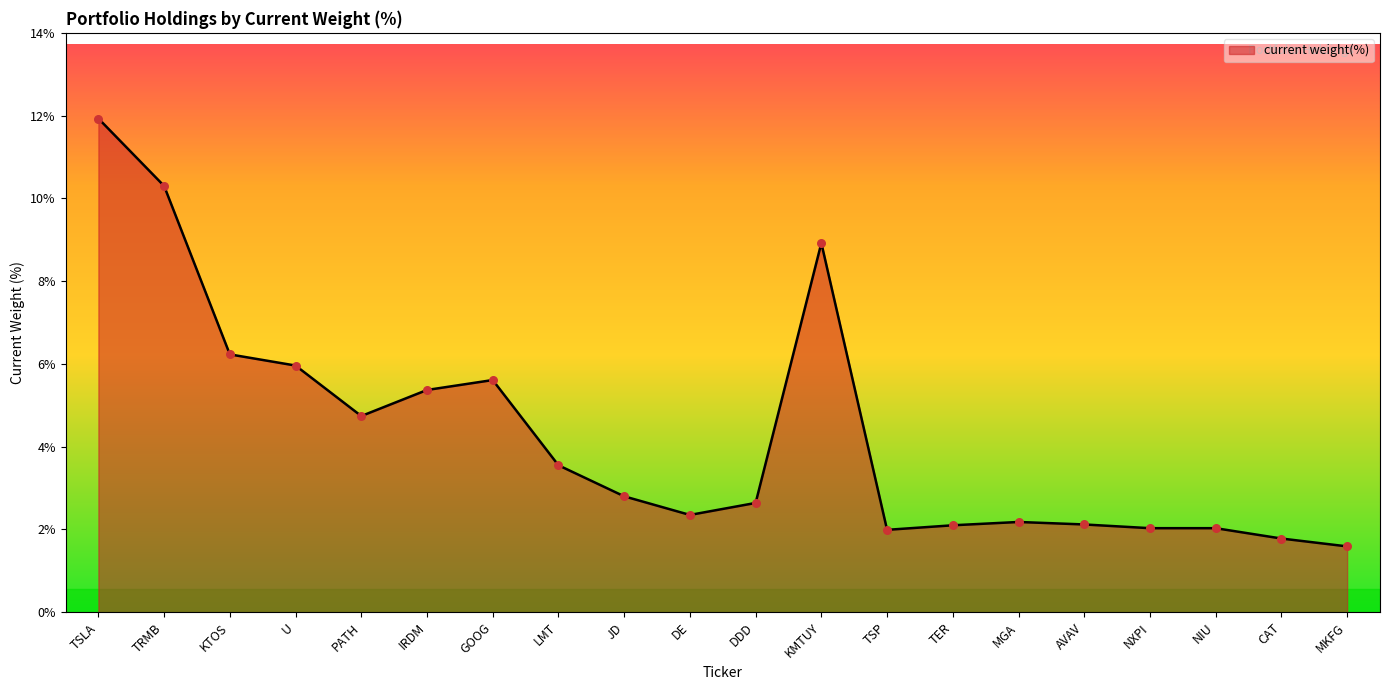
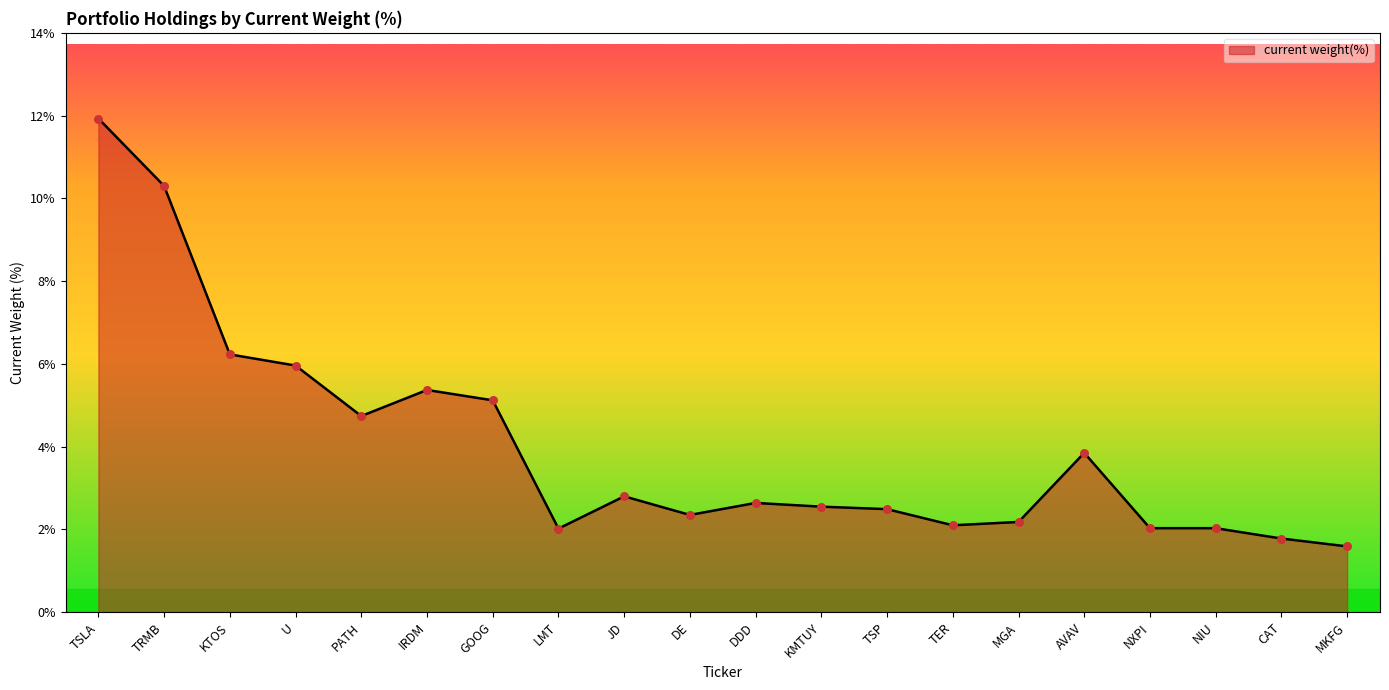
  {
    "TSLA": "11.9%",
    "TRMB": "10.3%",
    "KTOS": "6.2%",
    "U": "6.0%",
    "PATH": "4.7%",
    "IRDM": "5.4%",
-   "GOOG": "5.6%",
-   "LMT": "3.6%",
+   "GOOG": "5.1%",
+   "LMT": "2.0%",
    "JD": "2.8%",
    "DE": "2.4%",
    "DDD": "2.6%",
-   "KMTUY": "8.9%",
-   "TSP": "2.0%",
+   "KMTUY": "2.6%",
+   "TSP": "2.5%",
    "TER": "2.1%",
    "MGA": "2.2%",
-   "AVAV": "2.1%",
+   "AVAV": "3.9%",
    "NXPI": "2.0%",
    "NIU": "2.0%",
    "CAT": "1.8%",
    "MKFG": "1.6%"
  }
